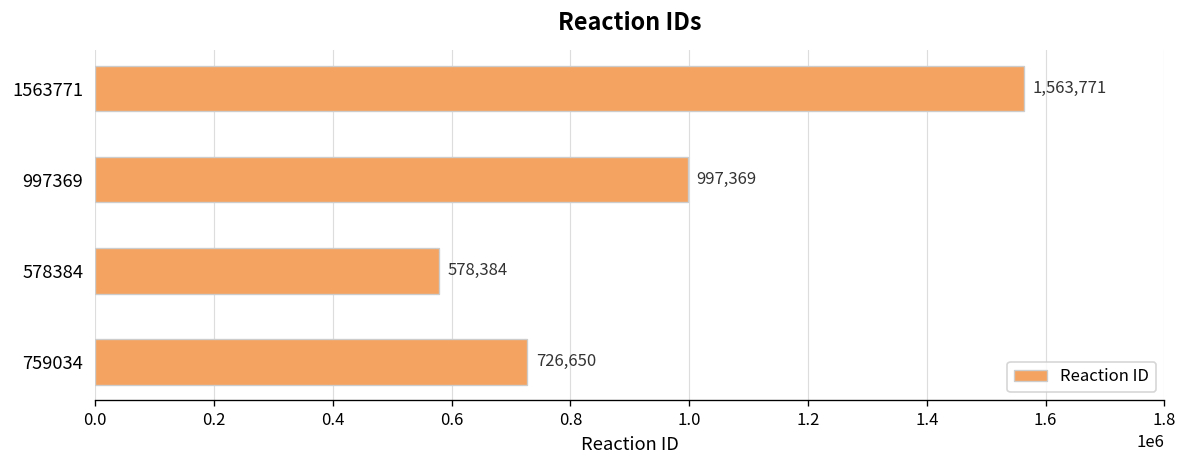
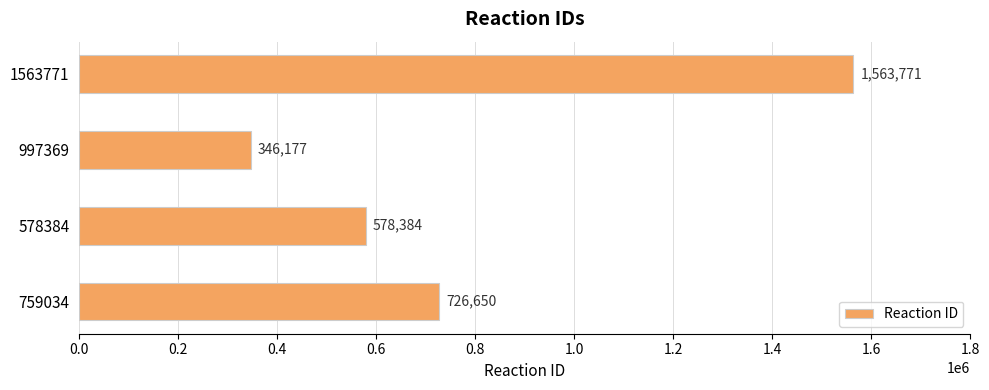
  {
    "1563771": "1,563,771",
-   "997369": "997,369",
+   "997369": "346,177",
    "578384": "578,384",
    "759034": "726,650"
  }
